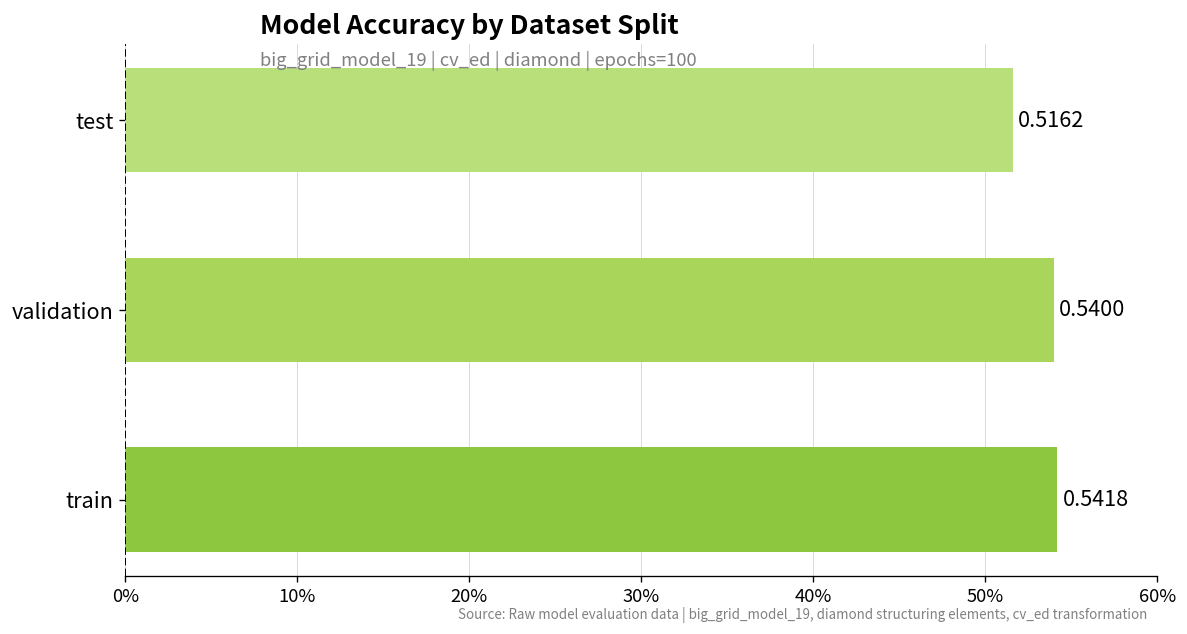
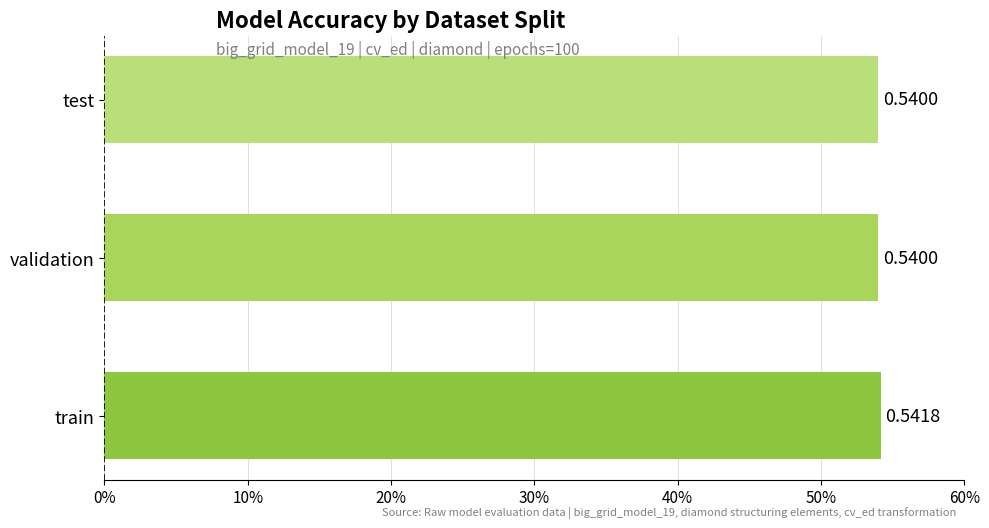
  {
-   "test": 0.5162,
+   "test": 0.5400,
    "validation": 0.5400,
    "train": 0.5418
  }
